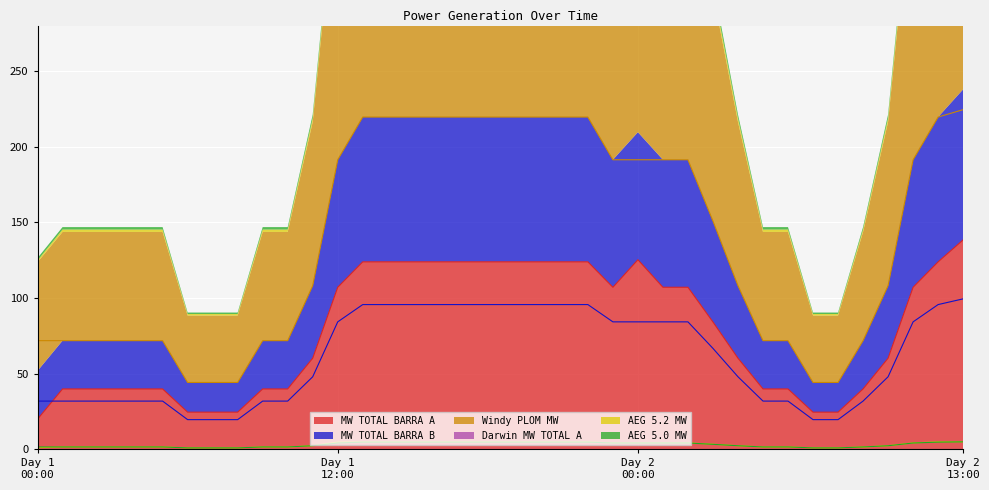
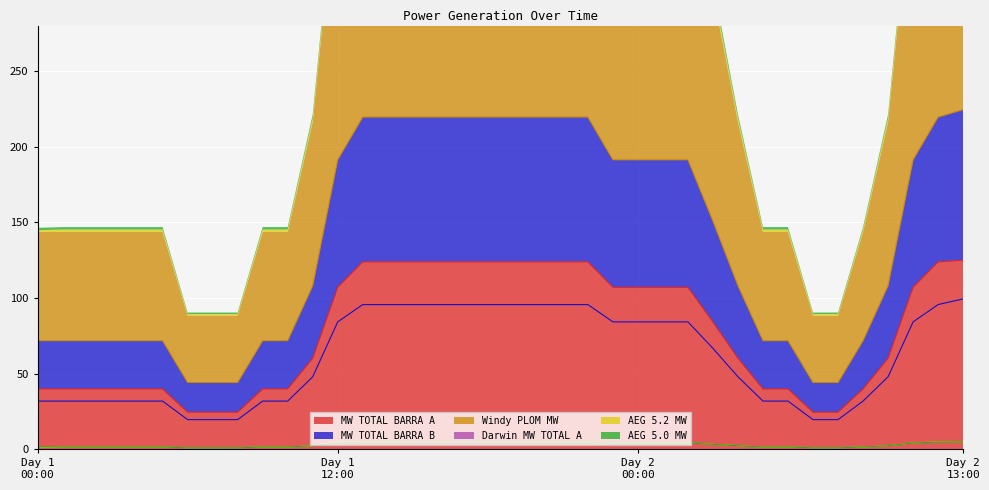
  {
    "MW TOTAL BARRA A": {
-     "Day 1 00:00": 20,
+     "Day 1 00:00": 40,
      "Day 1 12:00": 107,
-     "Day 2 00:00": 125,
-     "Day 2 13:00": 138
+     "Day 2 00:00": 107,
+     "Day 2 13:00": 125
    }
  }
